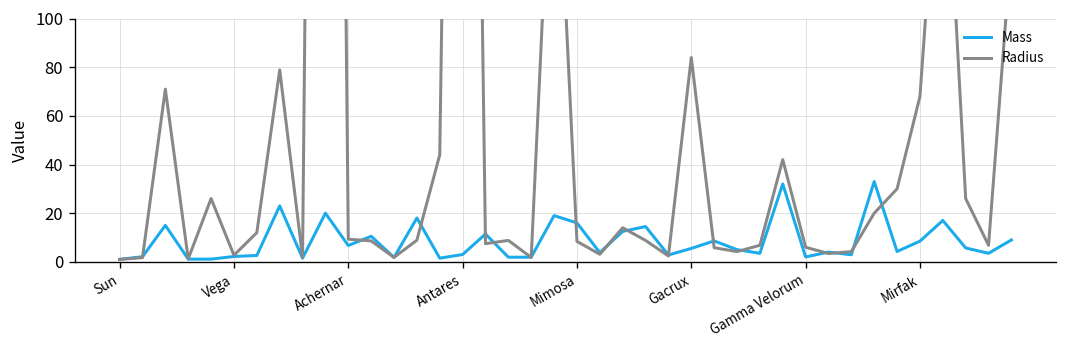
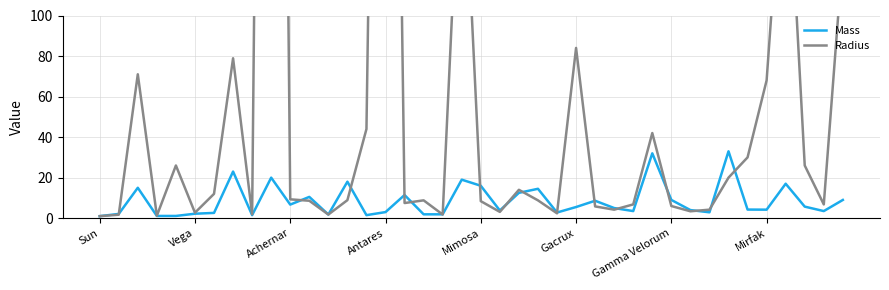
  {
    "Mass": {
      "Achernar": 7,
      "Antares": 3,
      "Mimosa": 16,
      "Gacrux": 6,
-     "Gamma Velorum": 2,
-     "Mirfak": 9
+     "Gamma Velorum": 9,
+     "Mirfak": 4
    },
    "Radius": {
      "Achernar": 9,
      "Mimosa": 8,
      "Gacrux": 84,
      "Gamma Velorum": 6,
      "Mirfak": 68
    }
  }
